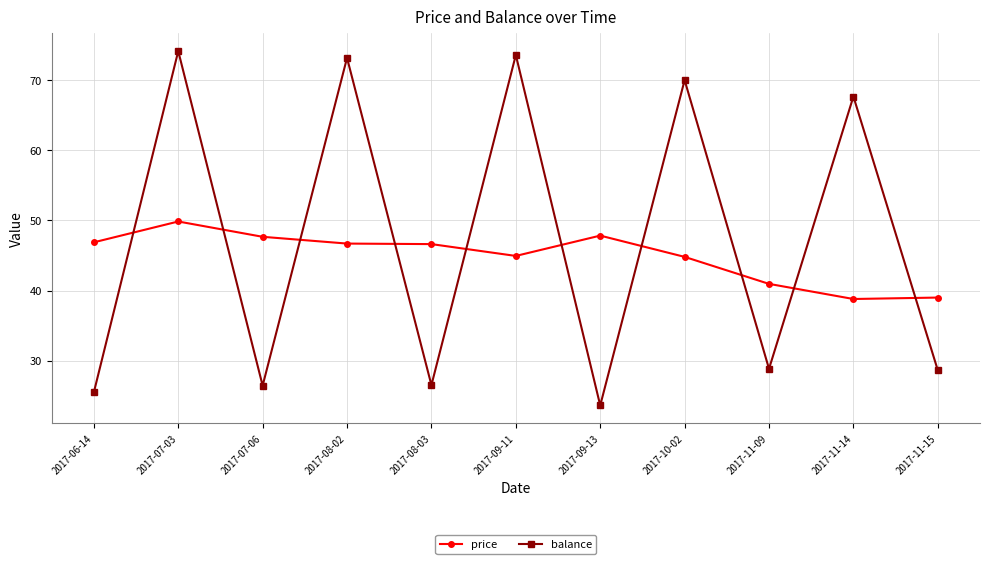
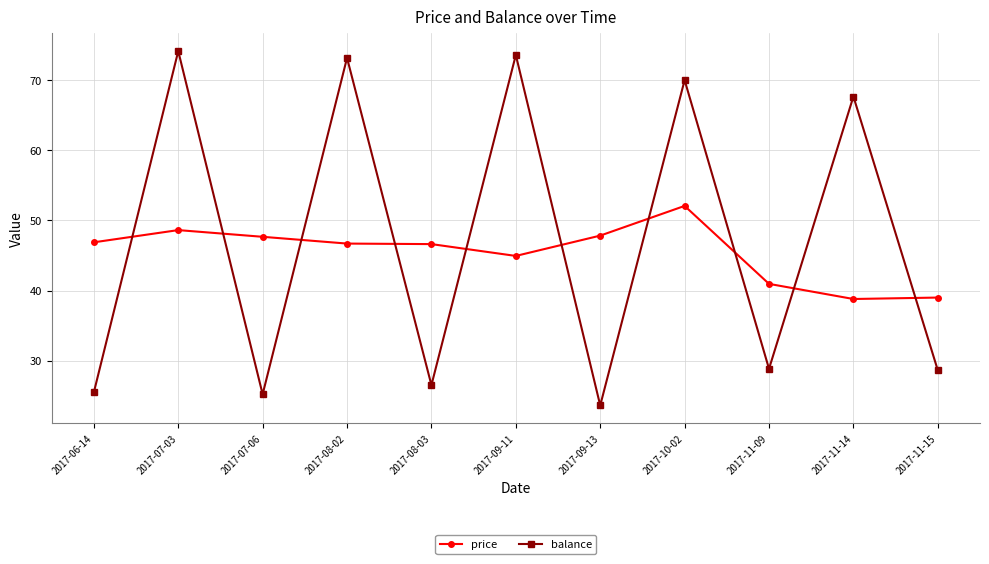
  {
    "price": {
      "2017-06-14": 47,
-     "2017-07-03": 50,
+     "2017-07-03": 49,
      "2017-07-06": 48,
      "2017-08-02": 47,
      "2017-08-03": 47,
      "2017-09-11": 45,
      "2017-09-13": 48,
-     "2017-10-02": 45,
+     "2017-10-02": 52,
      "2017-11-09": 41,
      "2017-11-14": 39,
      "2017-11-15": 39
    },
    "balance": {
      "2017-06-14": 25,
      "2017-07-03": 74,
-     "2017-07-06": 26,
+     "2017-07-06": 25,
      "2017-08-02": 73,
      "2017-08-03": 27,
      "2017-09-11": 74,
      "2017-09-13": 24,
      "2017-10-02": 70,
      "2017-11-09": 29,
      "2017-11-14": 68,
      "2017-11-15": 29
    }
  }
